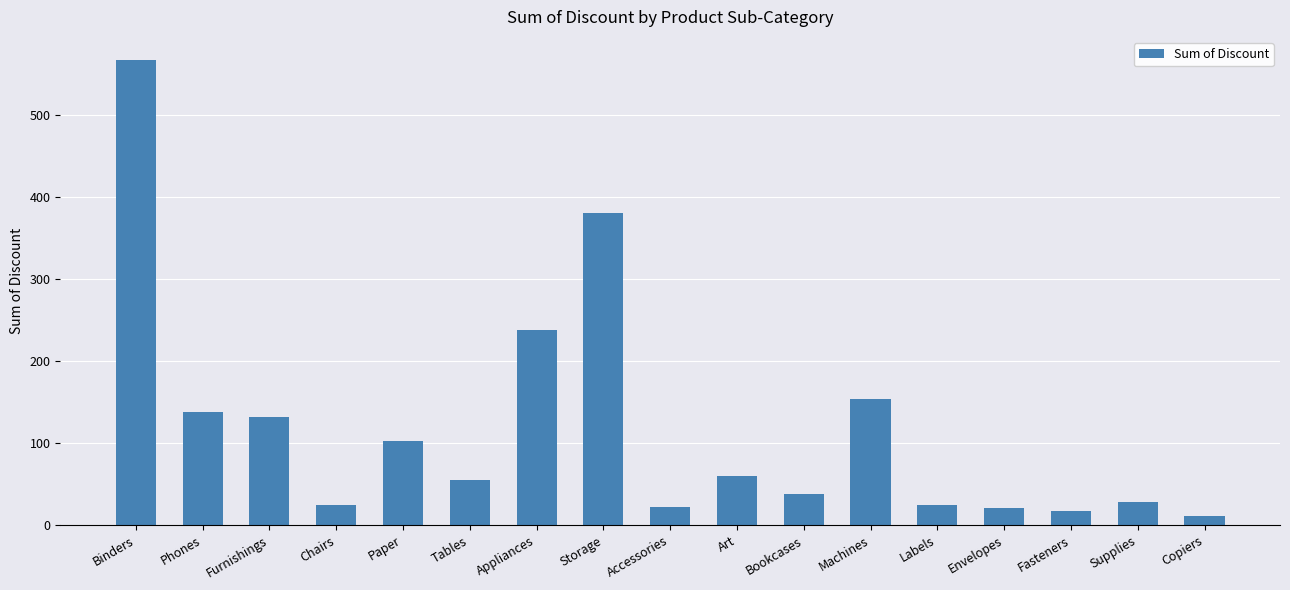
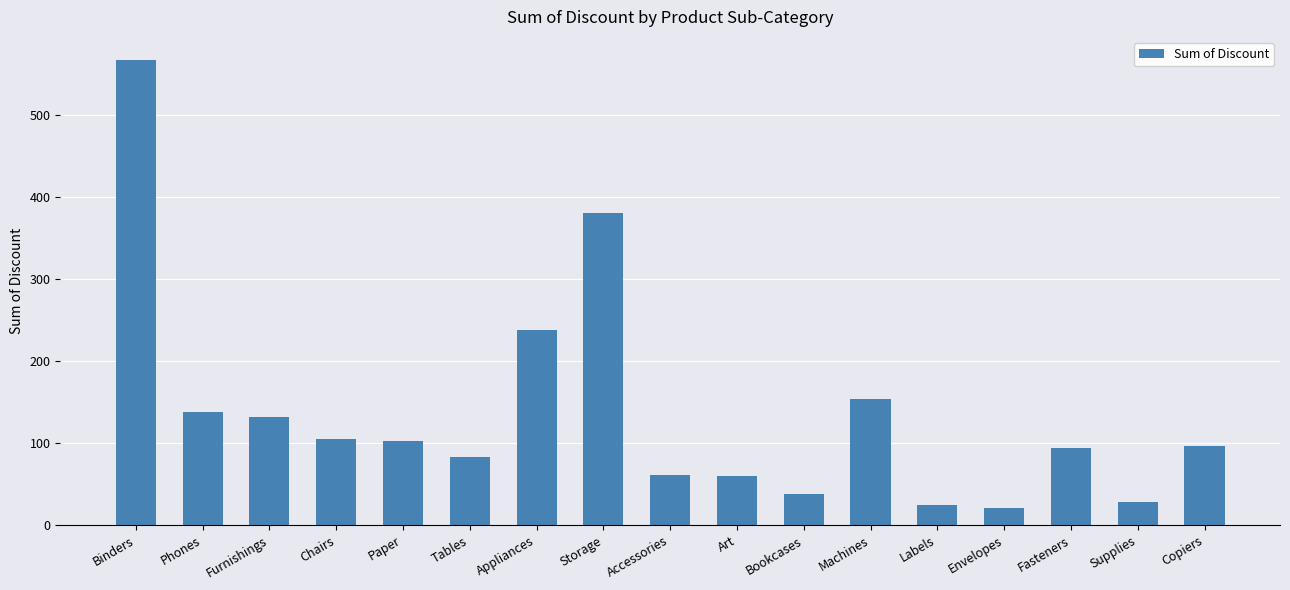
  {
    "Binders": 570,
    "Phones": 140,
    "Furnishings": 130,
-   "Chairs": 20,
+   "Chairs": 110,
    "Paper": 100,
-   "Tables": 60,
+   "Tables": 80,
    "Appliances": 240,
    "Storage": 380,
-   "Accessories": 20,
+   "Accessories": 60,
    "Art": 60,
    "Bookcases": 40,
    "Machines": 150,
    "Labels": 30,
    "Envelopes": 20,
-   "Fasteners": 20,
+   "Fasteners": 90,
    "Supplies": 30,
-   "Copiers": 10
+   "Copiers": 100
  }
